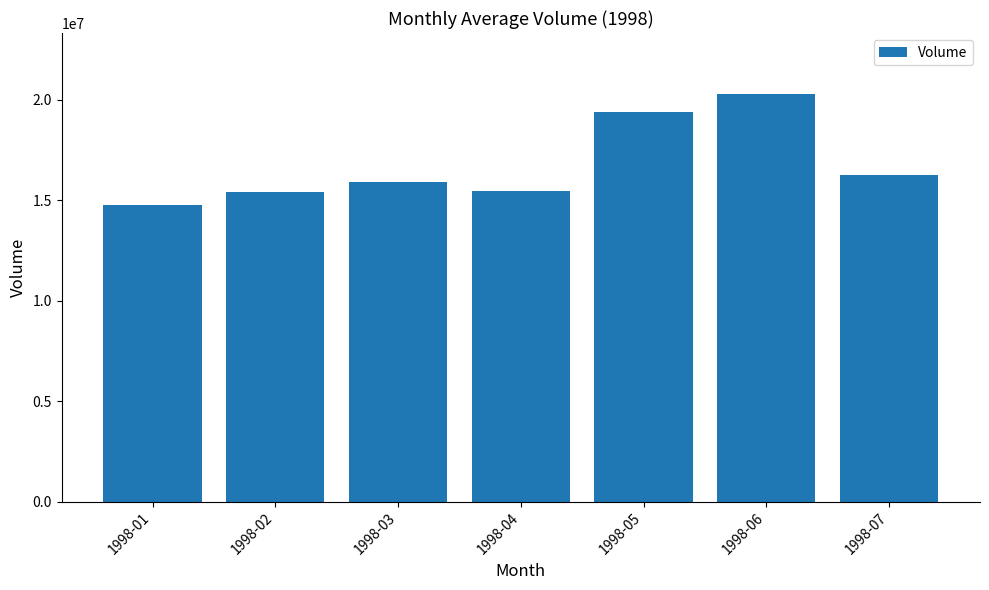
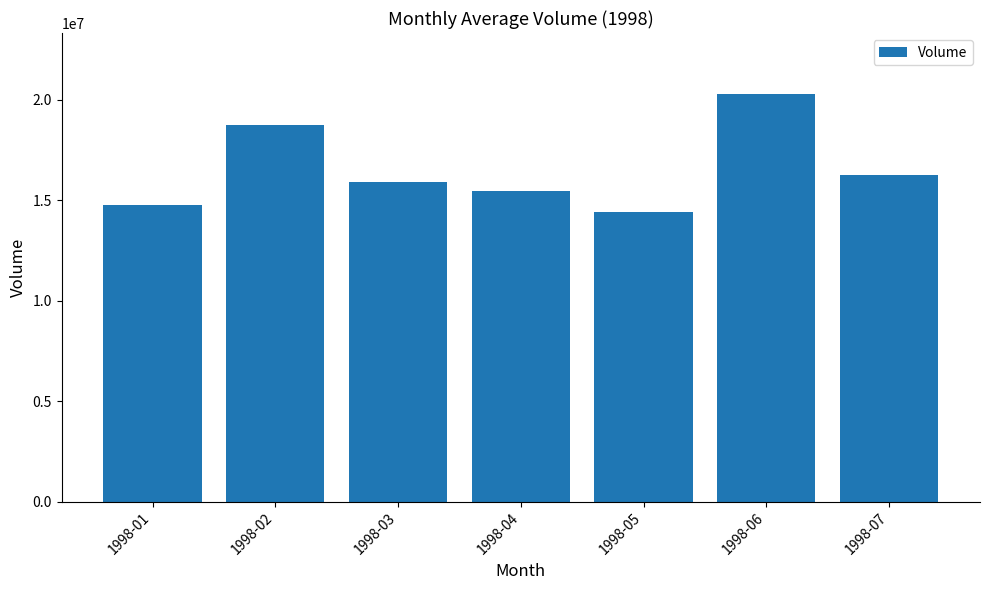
  {
    "1998-01": 14700000,
-   "1998-02": 15400000,
+   "1998-02": 18700000,
    "1998-03": 15900000,
    "1998-04": 15400000,
-   "1998-05": 19400000,
+   "1998-05": 14400000,
    "1998-06": 20300000,
    "1998-07": 16300000
  }
